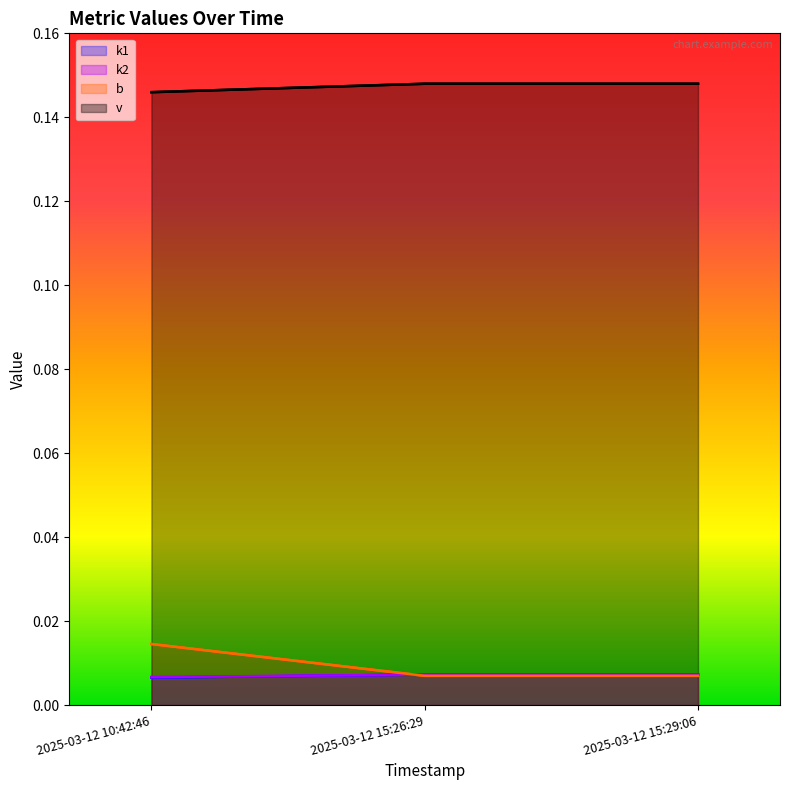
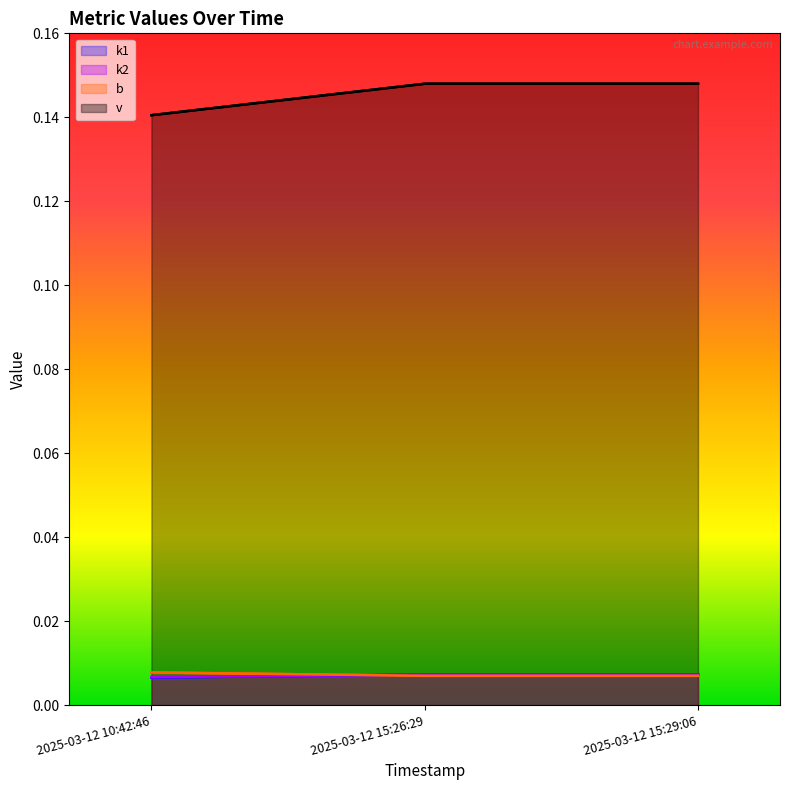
  {
    "b": {
-     "2025-03-12 10:42:46": 0.015
+     "2025-03-12 10:42:46": 0.008
    },
    "v": {
-     "2025-03-12 10:42:46": 0.146,
+     "2025-03-12 10:42:46": 0.141,
      "2025-03-12 15:26:29": 0.148,
      "2025-03-12 15:29:06": 0.148
    }
  }
